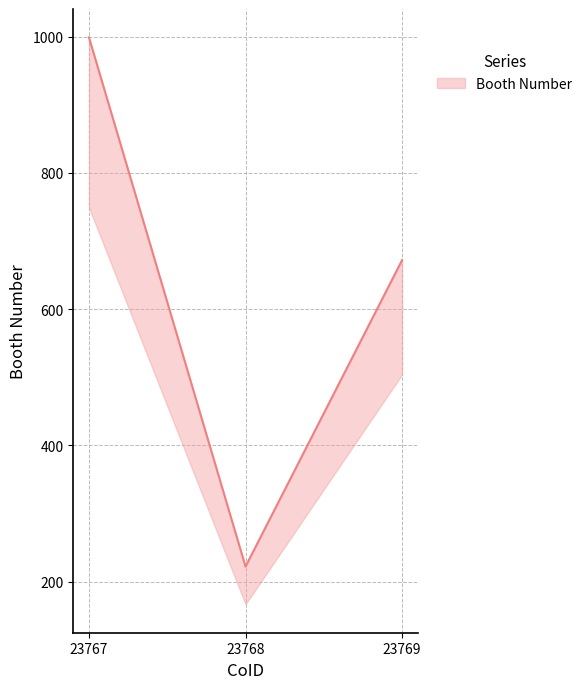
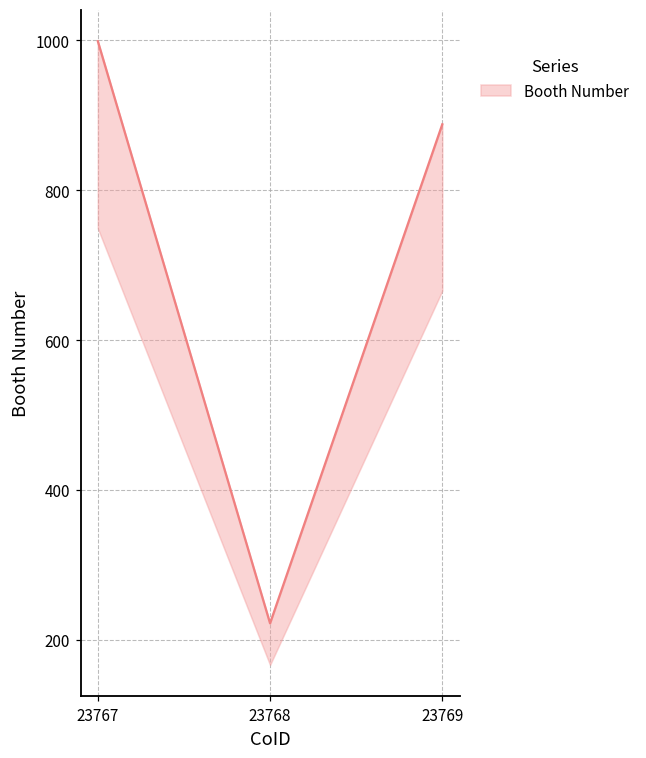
  {
    "23767": 1000,
    "23768": 220,
-   "23769": 670
+   "23769": 890
  }
